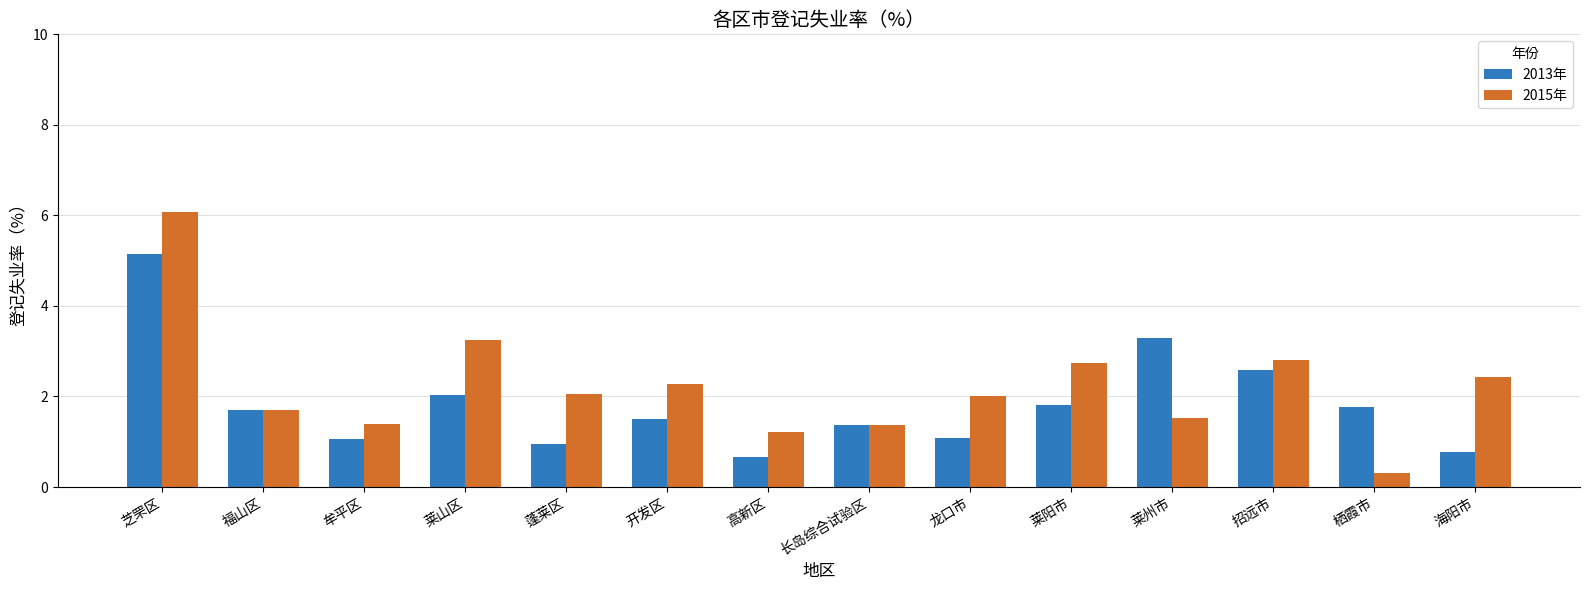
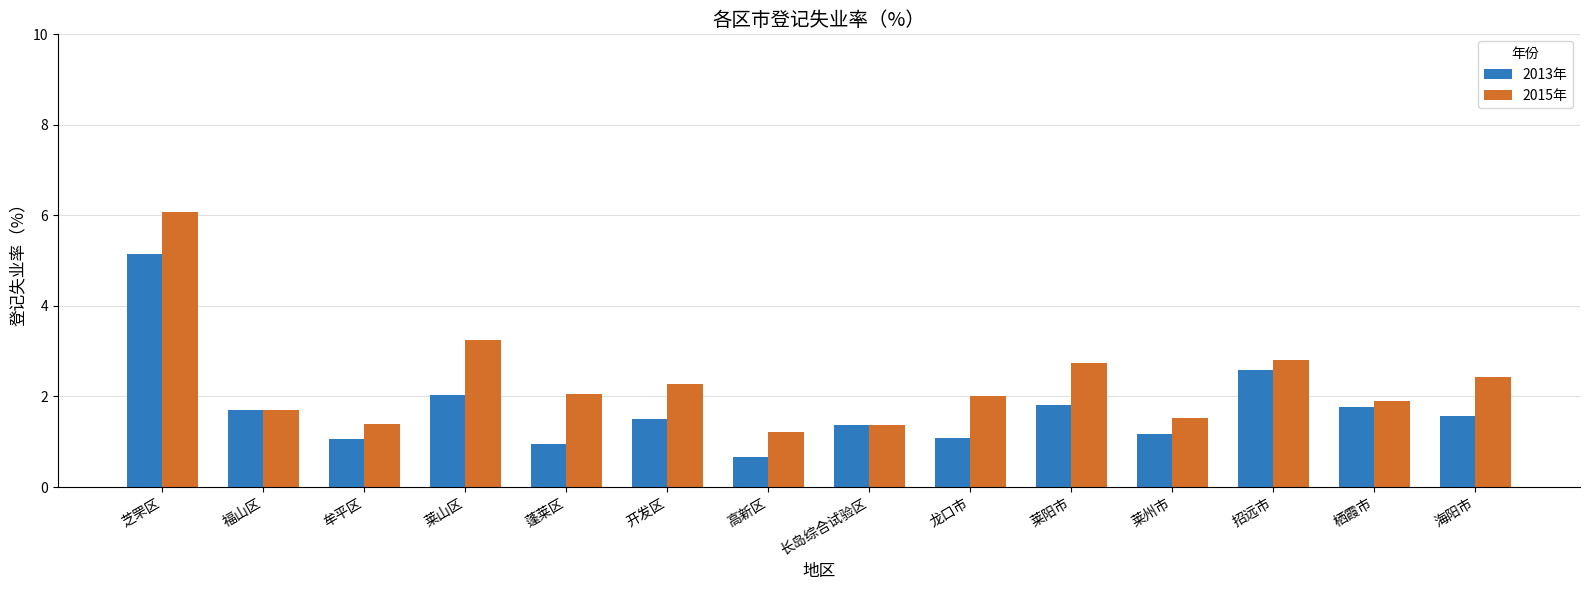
  {
    "2013年": {
      "芝罘区": 5.1,
      "福山区": 1.7,
      "牟平区": 1.1,
      "莱山区": 2.0,
      "蓬莱区": 1.0,
      "开发区": 1.5,
      "高新区": 0.7,
      "长岛综合试验区": 1.4,
      "龙口市": 1.1,
      "莱阳市": 1.8,
-     "莱州市": 3.3,
+     "莱州市": 1.2,
      "招远市": 2.6,
      "栖霞市": 1.8,
-     "海阳市": 0.8
+     "海阳市": 1.6
    },
    "2015年": {
      "芝罘区": 6.1,
      "福山区": 1.7,
      "牟平区": 1.4,
      "莱山区": 3.2,
      "蓬莱区": 2.1,
      "开发区": 2.3,
      "高新区": 1.2,
      "长岛综合试验区": 1.4,
      "龙口市": 2.0,
      "莱阳市": 2.7,
      "莱州市": 1.5,
      "招远市": 2.8,
-     "栖霞市": 0.3,
+     "栖霞市": 1.9,
      "海阳市": 2.4
    }
  }
